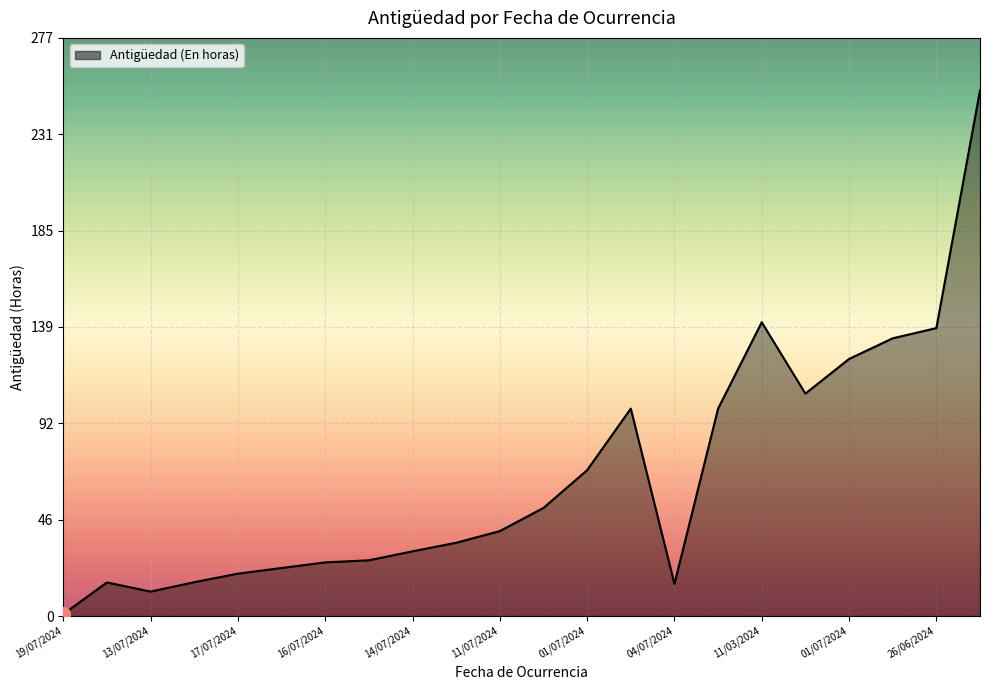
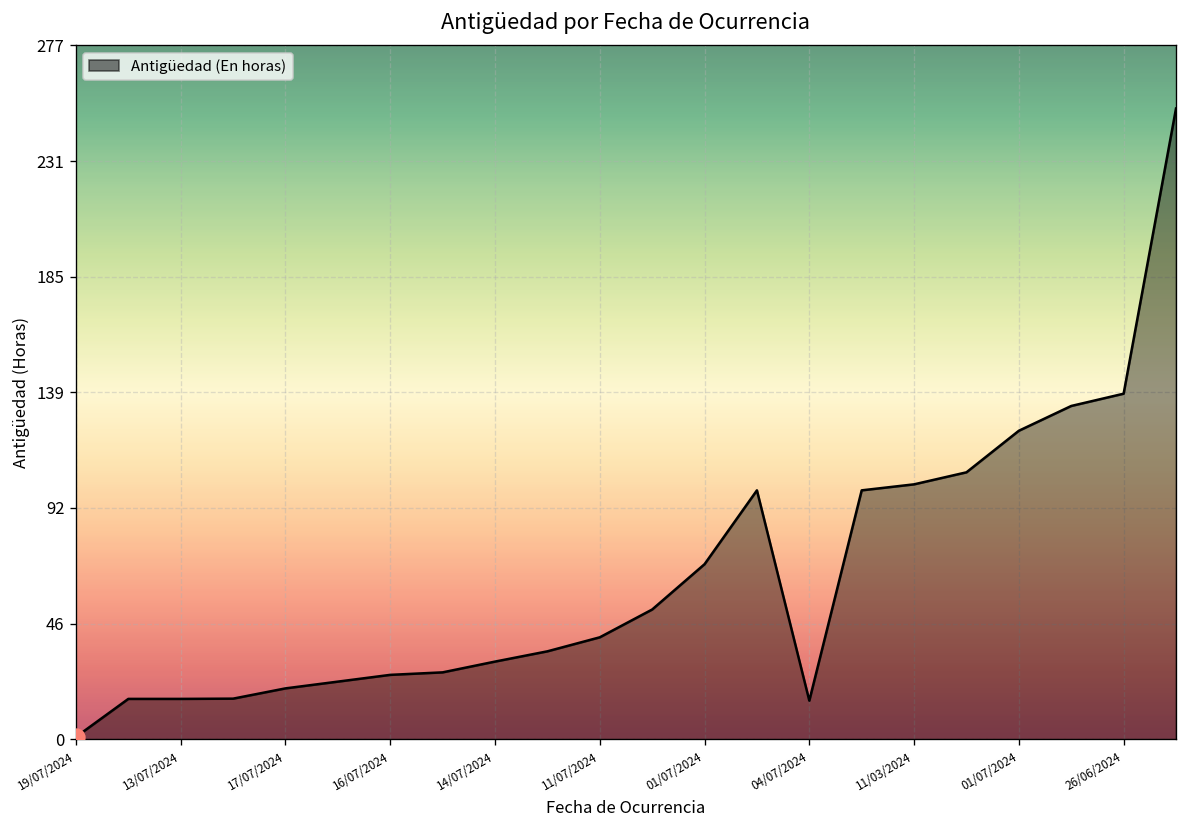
  {
    "Antigüedad (En horas)": {
-     "13/07/2024": 12,
+     "13/07/2024": 16,
      "11/07/2024": 41,
      "04/07/2024": 15,
-     "11/03/2024": 141,
+     "11/03/2024": 102,
      "26/06/2024": 138
    }
  }
